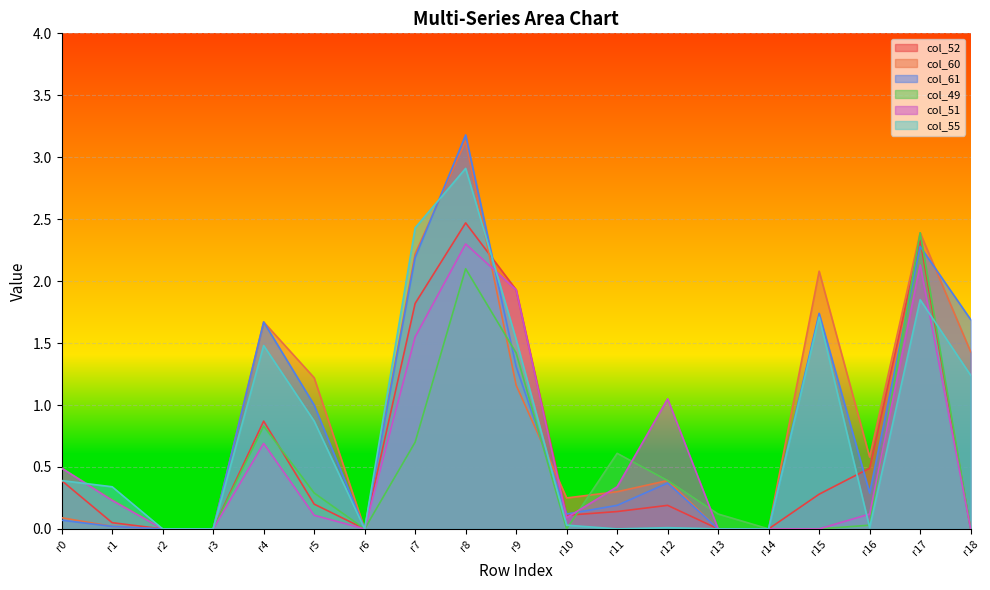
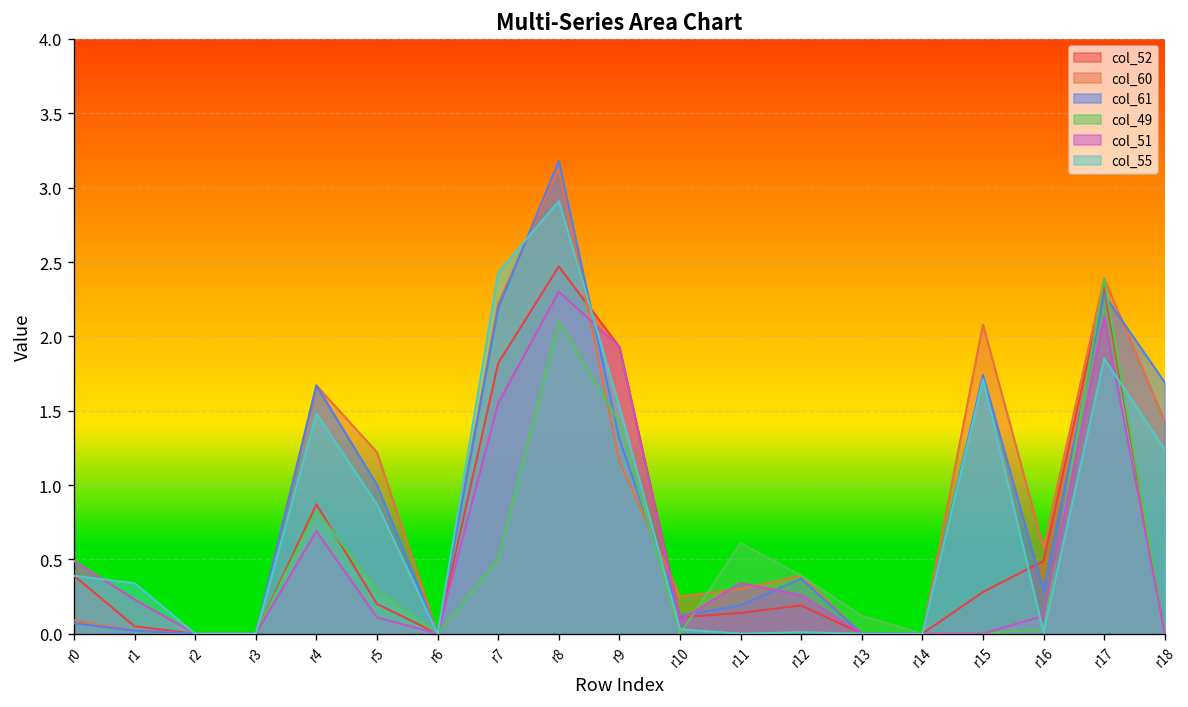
  {
    "col_49": {
      "r4": 0.83,
      "r5": 0.3,
-     "r7": 0.7,
+     "r7": 0.5,
      "r8": 2.1,
      "r9": 1.4,
      "r10": 0.0,
      "r11": 0.6,
      "r13": 0.1
    },
    "col_51": {
      "r4": 0.69,
      "r5": 0.11,
      "r7": 1.55,
      "r8": 2.30,
      "r11": 0.34,
-     "r12": 1.05,
+     "r12": 0.26,
      "r16": 0.12,
      "r17": 2.13
    }
  }
